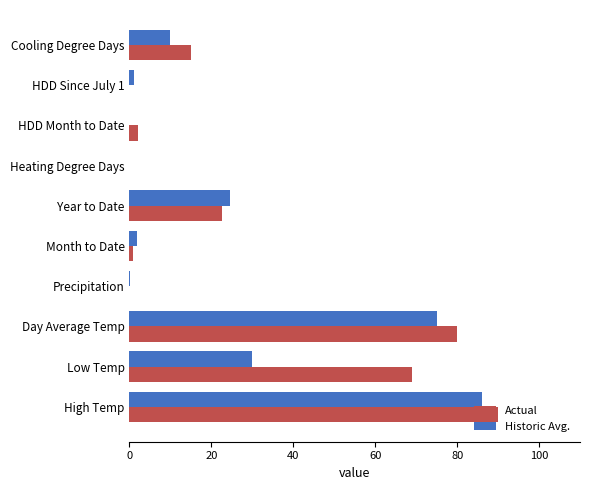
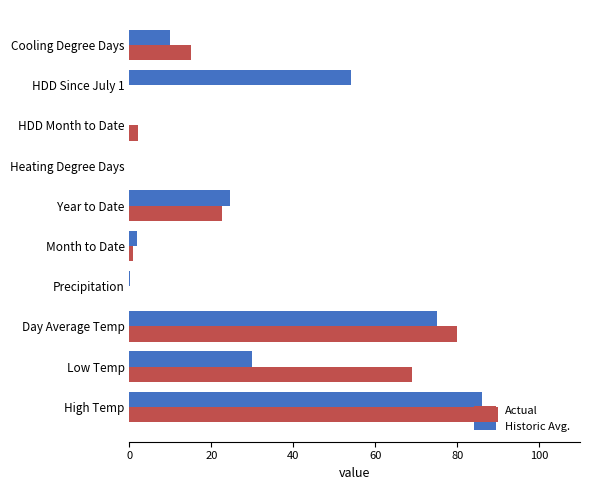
  {
    "Actual": {
      "Cooling Degree Days": 15,
      "HDD Since July 1": 0,
      "HDD Month to Date": 2,
      "Heating Degree Days": 0,
      "Year to Date": 23,
      "Month to Date": 1,
      "Precipitation": 0,
      "Day Average Temp": 80,
      "Low Temp": 69,
      "High Temp": 90
    },
    "Historic Avg.": {
      "Cooling Degree Days": 10,
-     "HDD Since July 1": 1,
+     "HDD Since July 1": 54,
      "HDD Month to Date": 0,
      "Heating Degree Days": 0,
      "Year to Date": 24,
      "Month to Date": 2,
      "Day Average Temp": 75,
      "Low Temp": 30,
      "High Temp": 86
    }
  }
